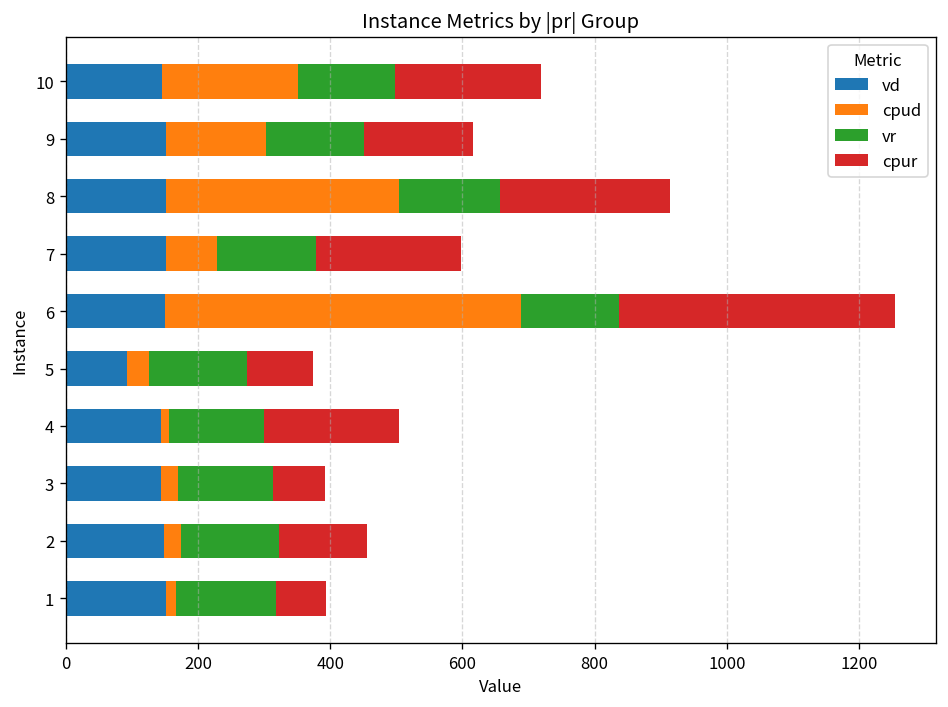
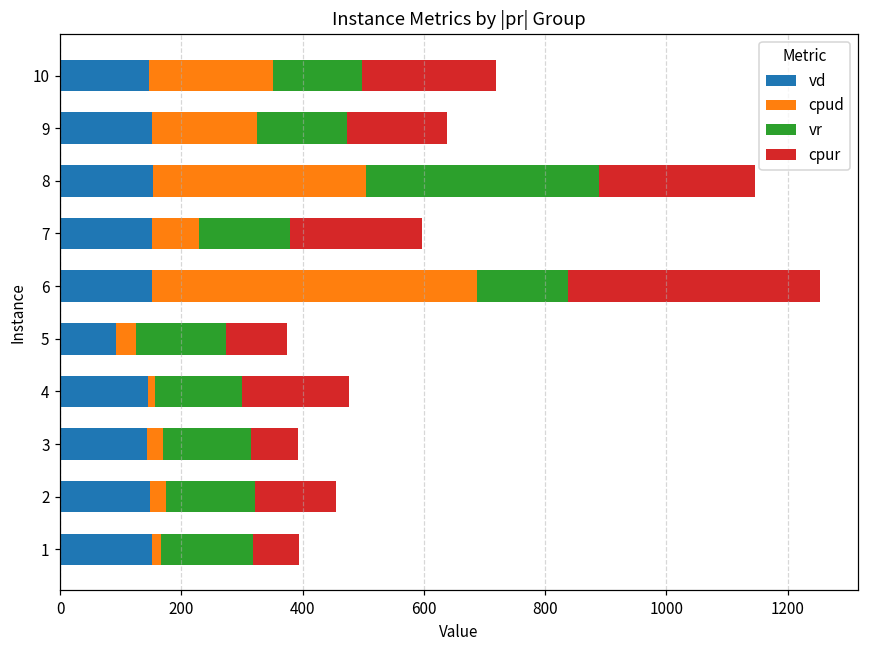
  {
    "vd": {
      "10": 150,
      "9": 150,
      "8": 150,
      "7": 150,
      "6": 150,
      "5": 90,
      "4": 140,
      "3": 140,
      "2": 150,
      "1": 150
    },
    "cpud": {
      "10": 210,
-     "9": 150,
+     "9": 170,
      "8": 350,
      "7": 80,
      "6": 540,
      "5": 30,
      "4": 10,
      "3": 30,
      "2": 30,
      "1": 10
    },
    "vr": {
      "10": 150,
      "9": 150,
-     "8": 150,
+     "8": 380,
      "7": 150,
      "6": 150,
      "5": 150,
      "4": 140,
      "3": 140,
      "2": 150,
      "1": 150
    },
    "cpur": {
      "10": 220,
      "9": 160,
      "8": 260,
      "7": 220,
      "6": 420,
      "5": 100,
-     "4": 200,
+     "4": 180,
      "3": 80,
      "2": 130,
      "1": 80
    }
  }
